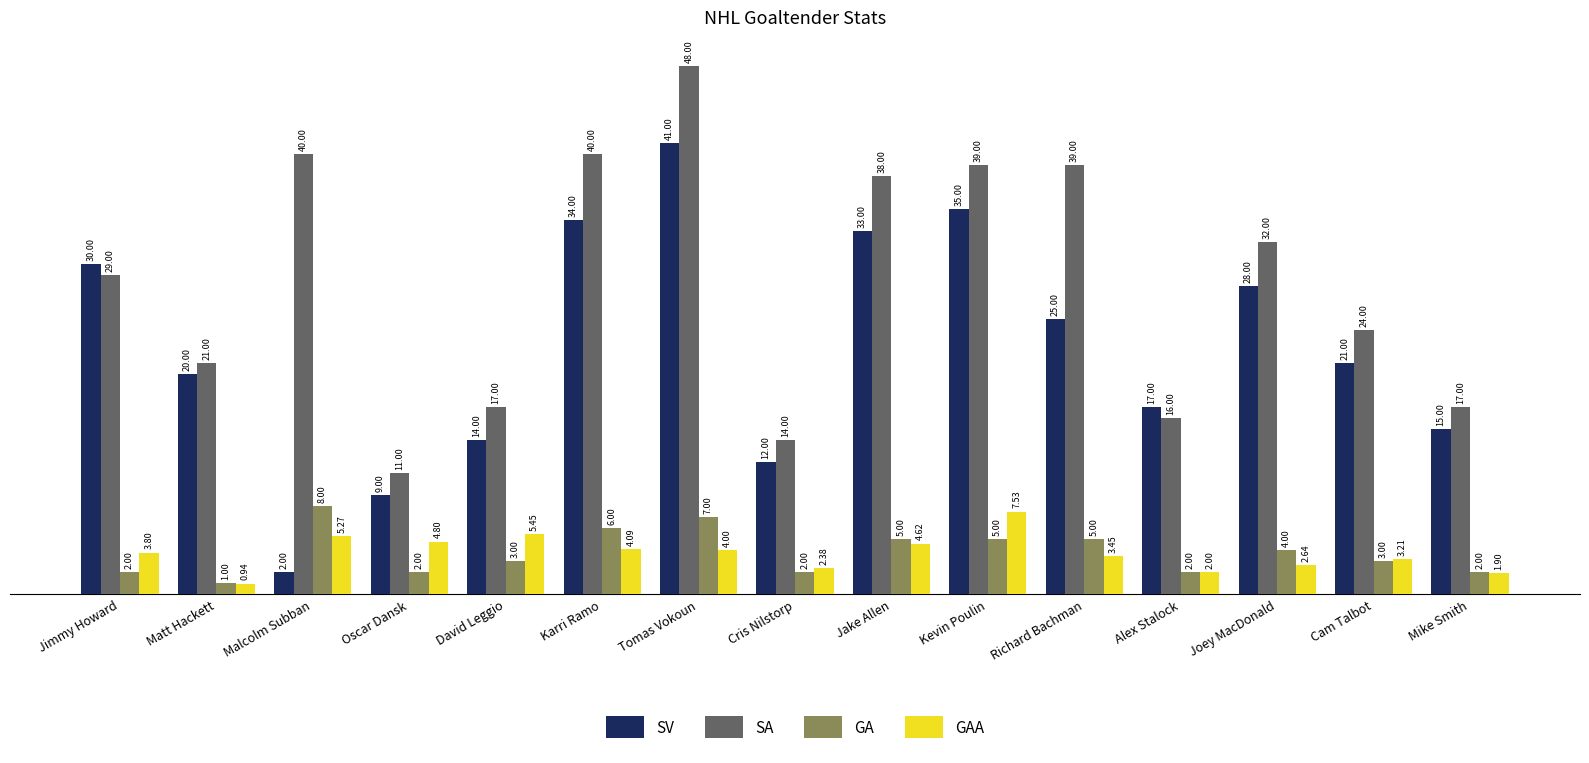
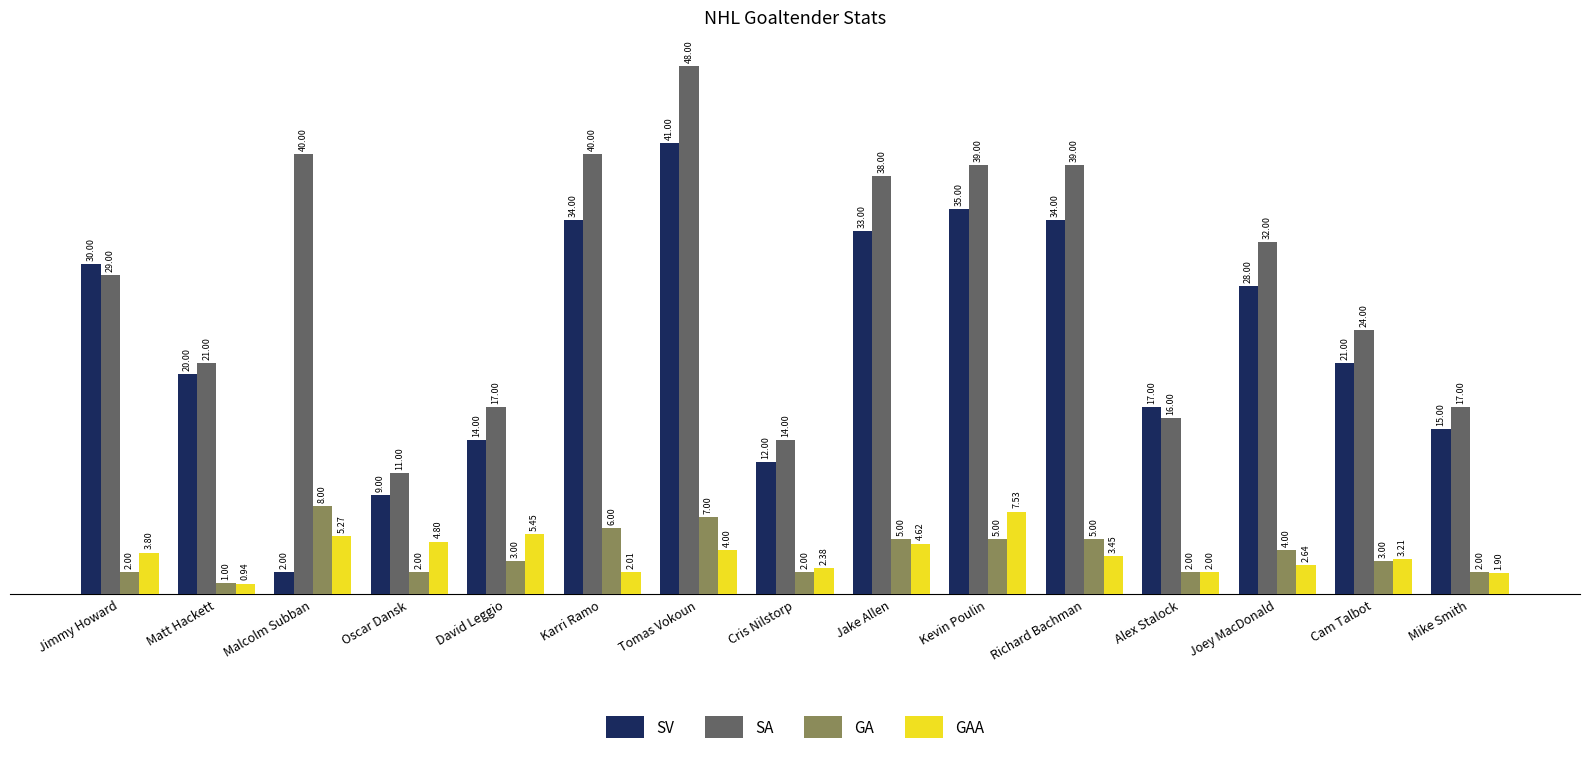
  {
    "SV": {
      "Jimmy Howard": 30.00,
      "Matt Hackett": 20.00,
      "Malcolm Subban": 2.00,
      "Oscar Dansk": 9.00,
      "David Leggio": 14.00,
      "Karri Ramo": 34.00,
      "Tomas Vokoun": 41.00,
      "Cris Nilstorp": 12.00,
      "Jake Allen": 33.00,
      "Kevin Poulin": 35.00,
-     "Richard Bachman": 25.00,
+     "Richard Bachman": 34.00,
      "Alex Stalock": 17.00,
      "Joey MacDonald": 28.00,
      "Cam Talbot": 21.00,
      "Mike Smith": 15.00
    },
    "GAA": {
      "Jimmy Howard": 3.80,
      "Matt Hackett": 0.94,
      "Malcolm Subban": 5.27,
      "Oscar Dansk": 4.80,
      "David Leggio": 5.45,
-     "Karri Ramo": 4.09,
+     "Karri Ramo": 2.01,
      "Tomas Vokoun": 4.00,
      "Cris Nilstorp": 2.38,
      "Jake Allen": 4.62,
      "Kevin Poulin": 7.53,
      "Richard Bachman": 3.45,
      "Alex Stalock": 2.00,
      "Joey MacDonald": 2.64,
      "Cam Talbot": 3.21,
      "Mike Smith": 1.90
    }
  }
